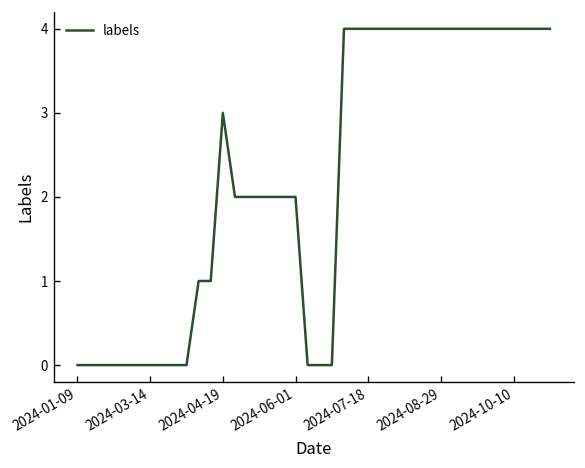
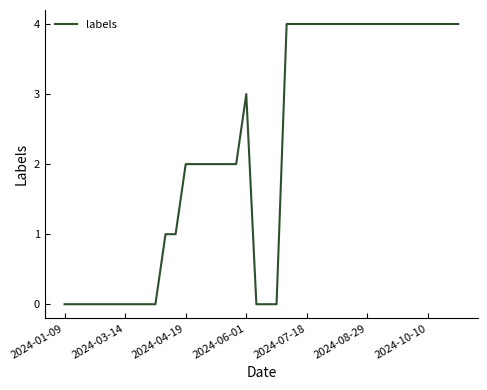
  {
    "2024-01-09": 0,
    "2024-03-14": 0,
-   "2024-04-19": 3,
-   "2024-06-01": 2,
+   "2024-04-19": 2,
+   "2024-06-01": 3,
    "2024-07-18": 4,
    "2024-08-29": 4,
    "2024-10-10": 4
  }
